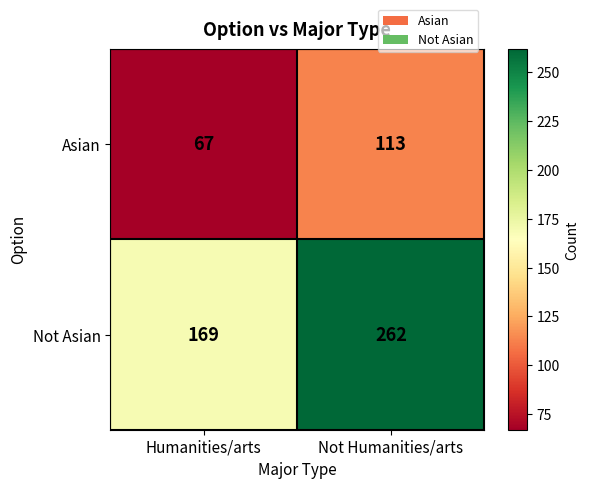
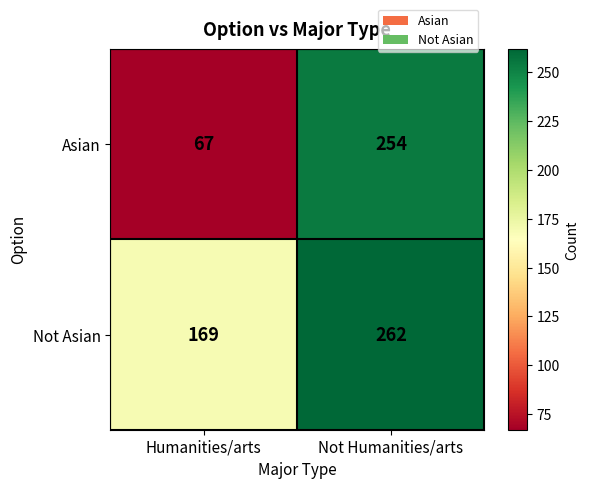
  {
    "Asian": {
      "Humanities/arts": 67,
-     "Not Humanities/arts": 113
+     "Not Humanities/arts": 254
    },
    "Not Asian": {
      "Humanities/arts": 169,
      "Not Humanities/arts": 262
    }
  }
